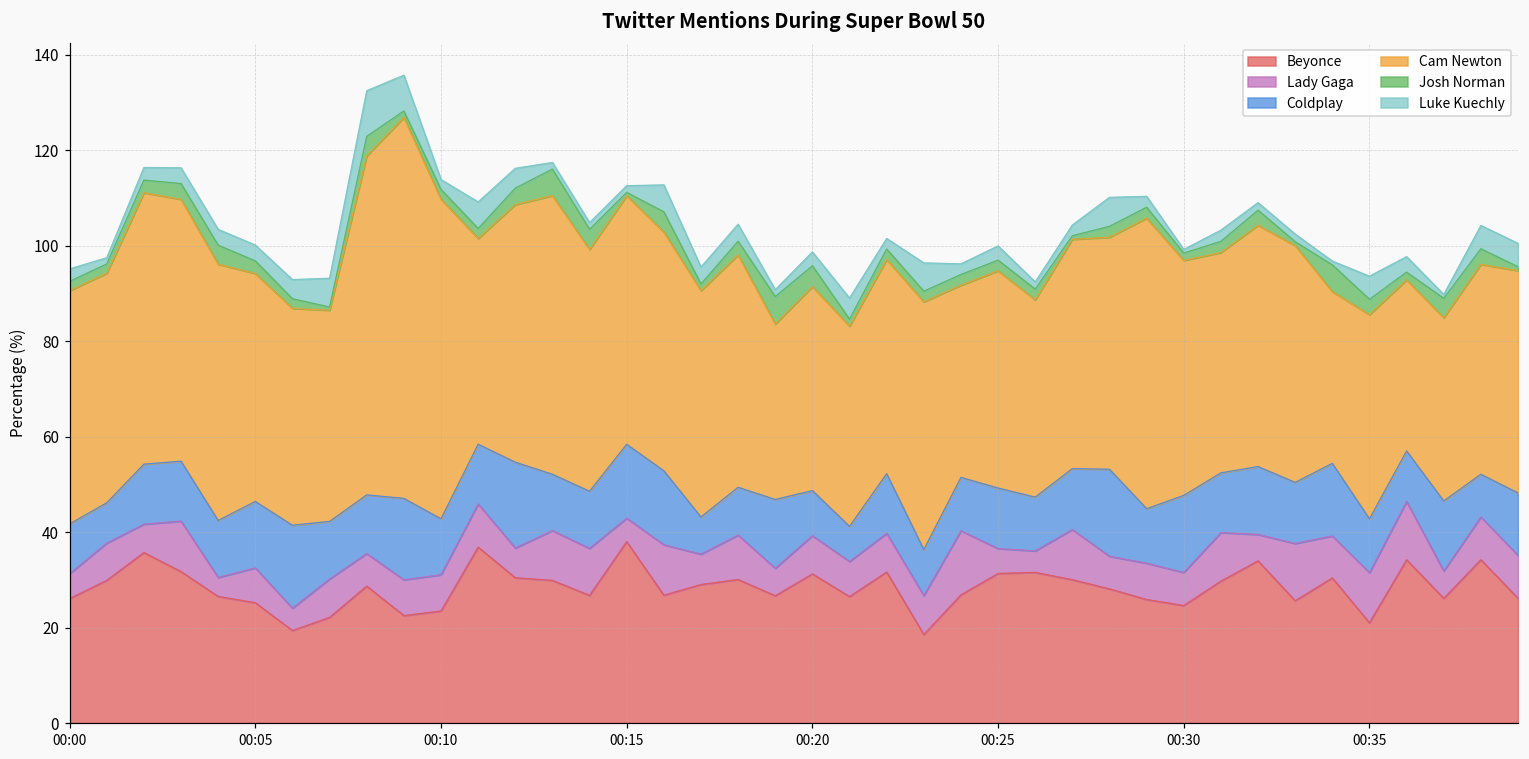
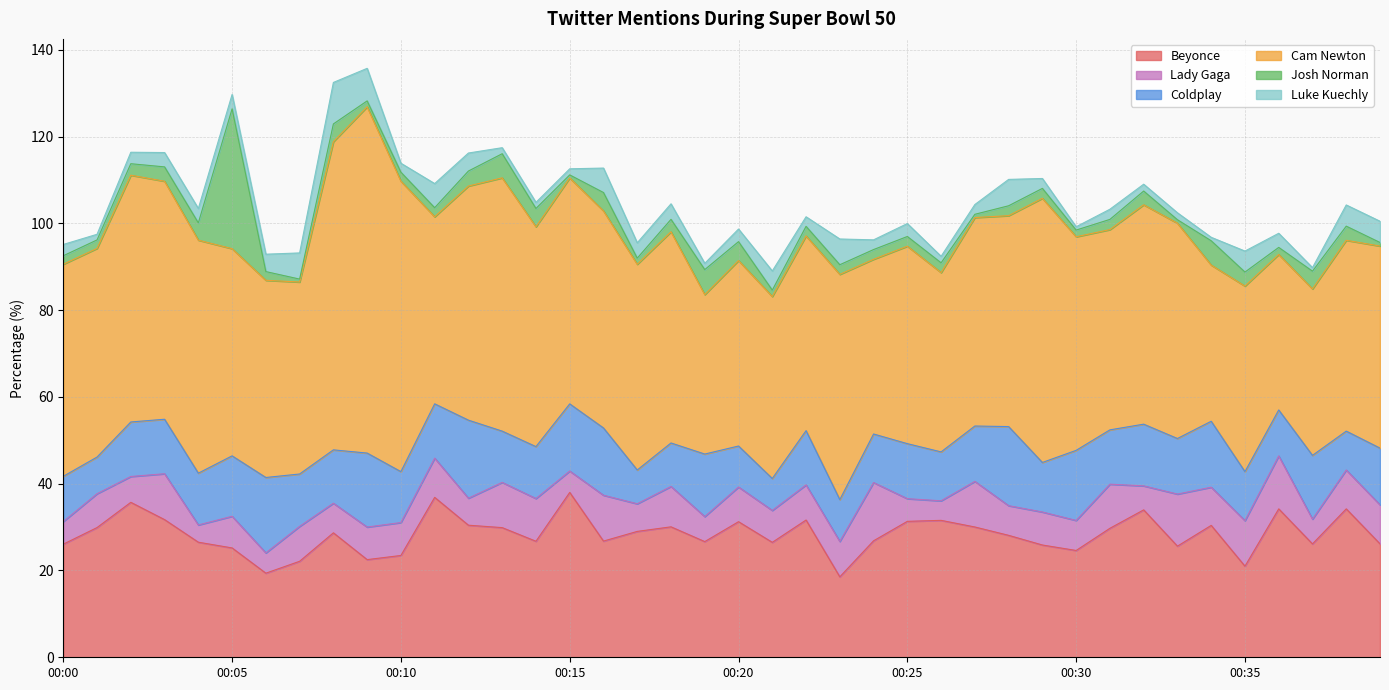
  {
    "Beyonce": {
      "00:00": 26,
      "00:05": 25,
      "00:10": 23,
      "00:15": 38,
      "00:20": 31,
      "00:25": 31,
      "00:30": 25,
      "00:35": 21
    },
    "Lady Gaga": {
      "00:00": 5,
      "00:05": 7,
      "00:10": 8,
      "00:15": 5,
      "00:20": 8,
      "00:25": 5,
      "00:30": 7,
      "00:35": 10
    },
    "Coldplay": {
      "00:00": 10,
      "00:05": 14,
      "00:10": 12,
      "00:15": 15,
      "00:20": 9,
      "00:25": 13,
      "00:30": 16,
      "00:35": 11
    },
    "Cam Newton": {
      "00:00": 49,
      "00:05": 48,
      "00:10": 67,
      "00:15": 52,
      "00:20": 43,
      "00:25": 45,
      "00:30": 49,
      "00:35": 43
    },
    "Josh Norman": {
      "00:00": 2,
-     "00:05": 3,
+     "00:05": 32,
      "00:10": 2,
      "00:15": 1,
      "00:20": 4,
      "00:25": 2,
      "00:30": 2,
      "00:35": 3
    },
    "Luke Kuechly": {
      "00:00": 3,
      "00:05": 3,
      "00:10": 2,
      "00:15": 1,
      "00:20": 3,
      "00:25": 3,
      "00:30": 1,
      "00:35": 5
    }
  }
